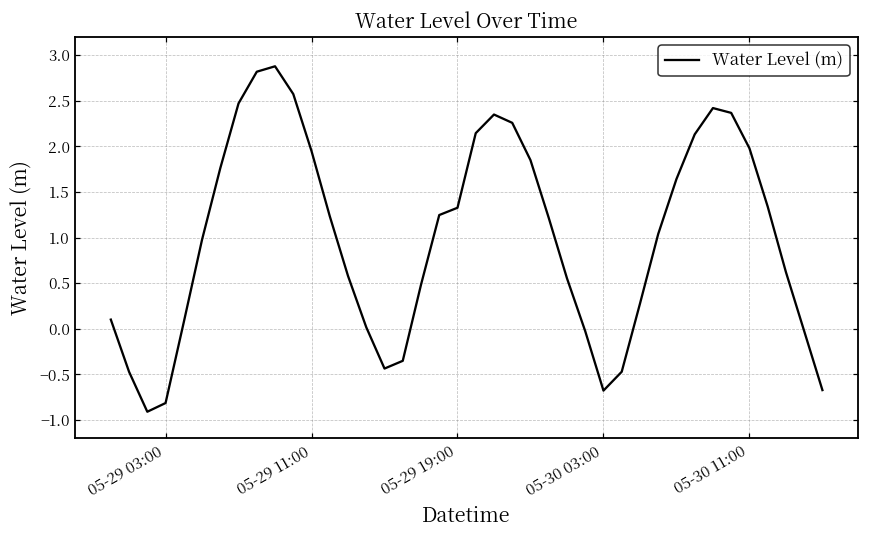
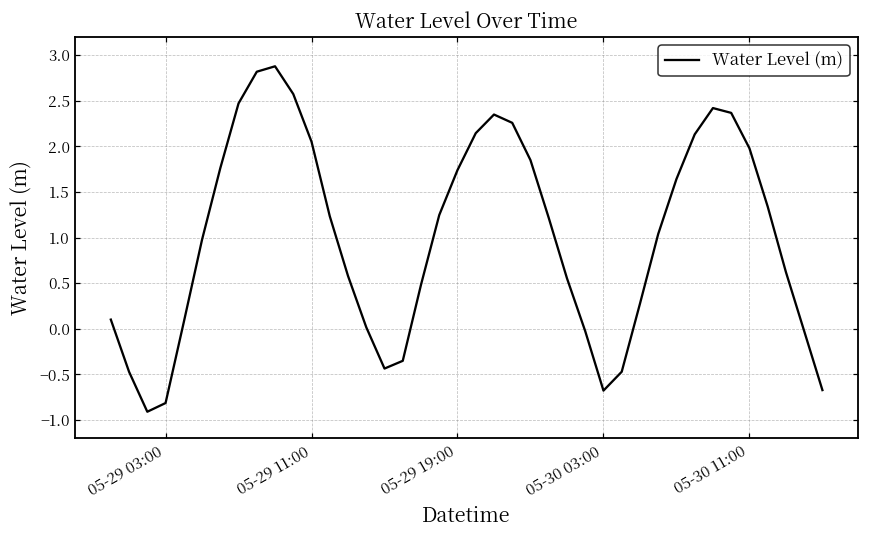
  {
    "05-29 03:00": -0.8,
-   "05-29 11:00": 1.9,
-   "05-29 19:00": 1.3,
+   "05-29 11:00": 2.1,
+   "05-29 19:00": 1.7,
    "05-30 03:00": -0.7,
    "05-30 11:00": 2.0
  }
